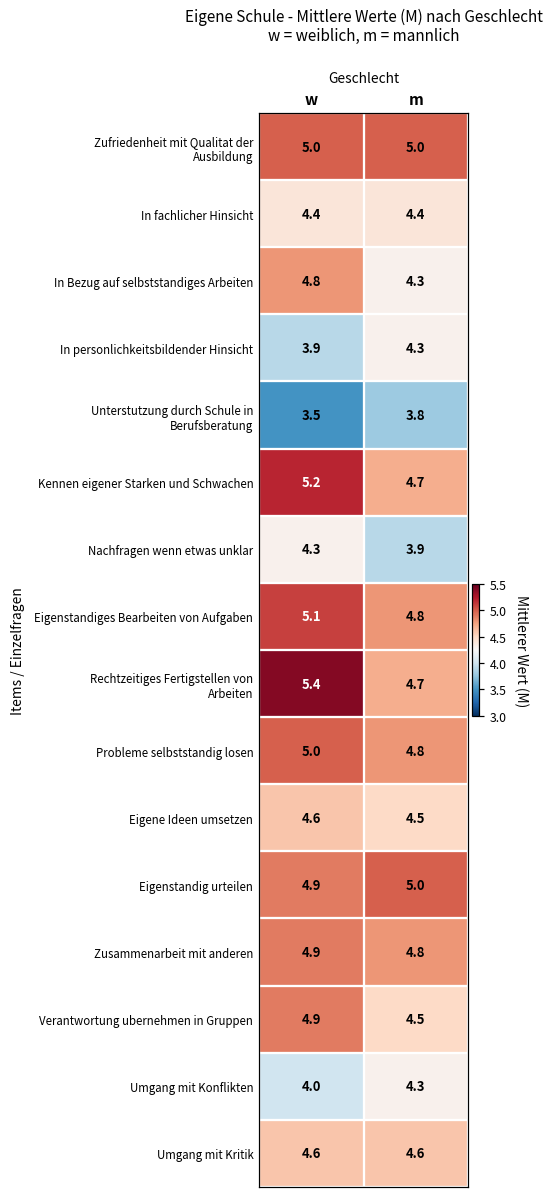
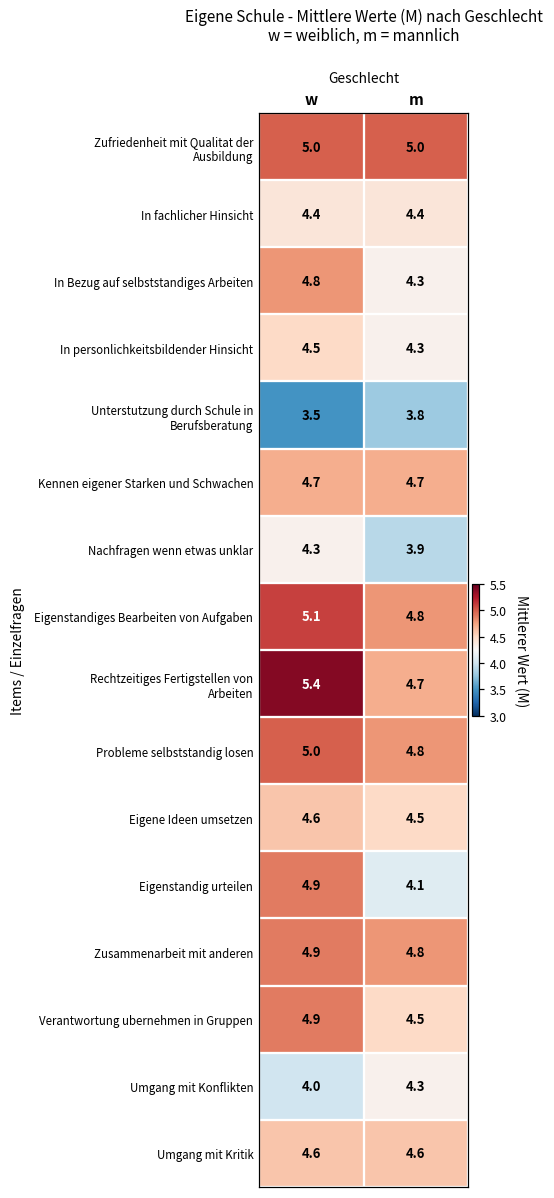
  {
    "Zufriedenheit mit Qualitat der Ausbildung": {
      "w": 5.0,
      "m": 5.0
    },
    "In fachlicher Hinsicht": {
      "w": 4.4,
      "m": 4.4
    },
    "In Bezug auf selbststandiges Arbeiten": {
      "w": 4.8,
      "m": 4.3
    },
    "In personlichkeitsbildender Hinsicht": {
-     "w": 3.9,
+     "w": 4.5,
      "m": 4.3
    },
    "Unterstutzung durch Schule in Berufsberatung": {
      "w": 3.5,
      "m": 3.8
    },
    "Kennen eigener Starken und Schwachen": {
-     "w": 5.2,
+     "w": 4.7,
      "m": 4.7
    },
    "Nachfragen wenn etwas unklar": {
      "w": 4.3,
      "m": 3.9
    },
    "Eigenstandiges Bearbeiten von Aufgaben": {
      "w": 5.1,
      "m": 4.8
    },
    "Rechtzeitiges Fertigstellen von Arbeiten": {
      "w": 5.4,
      "m": 4.7
    },
    "Probleme selbststandig losen": {
      "w": 5.0,
      "m": 4.8
    },
    "Eigene Ideen umsetzen": {
      "w": 4.6,
      "m": 4.5
    },
    "Eigenstandig urteilen": {
      "w": 4.9,
-     "m": 5.0
+     "m": 4.1
    },
    "Zusammenarbeit mit anderen": {
      "w": 4.9,
      "m": 4.8
    },
    "Verantwortung ubernehmen in Gruppen": {
      "w": 4.9,
      "m": 4.5
    },
    "Umgang mit Konflikten": {
      "w": 4.0,
      "m": 4.3
    },
    "Umgang mit Kritik": {
      "w": 4.6,
      "m": 4.6
    }
  }
